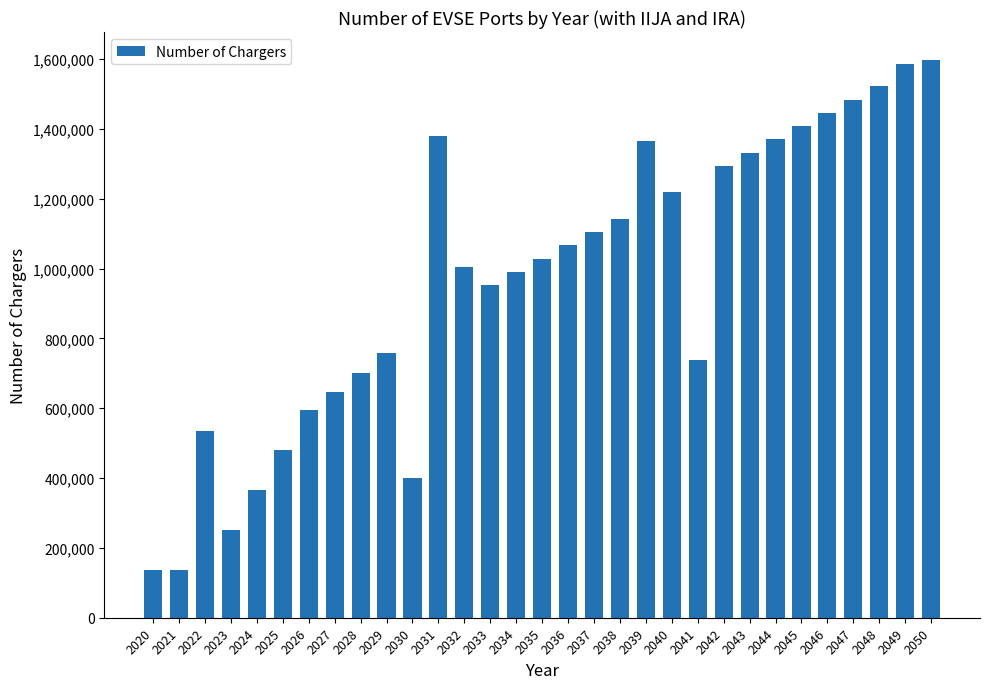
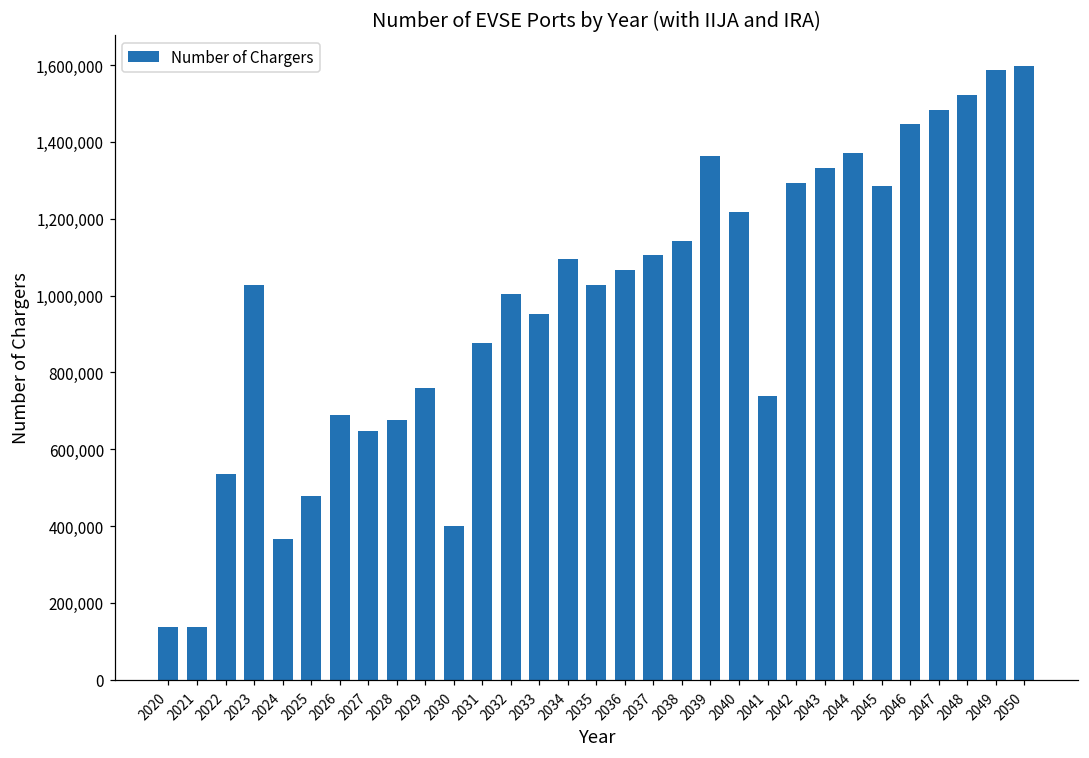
  {
    "2020": "140,000",
    "2021": "140,000",
    "2022": "540,000",
-   "2023": "250,000",
+   "2023": "1,030,000",
    "2024": "360,000",
    "2025": "480,000",
-   "2026": "600,000",
+   "2026": "690,000",
    "2027": "650,000",
-   "2028": "700,000",
+   "2028": "680,000",
    "2029": "760,000",
    "2030": "400,000",
-   "2031": "1,380,000",
+   "2031": "880,000",
    "2032": "1,000,000",
    "2033": "950,000",
-   "2034": "990,000",
+   "2034": "1,100,000",
    "2035": "1,030,000",
    "2036": "1,070,000",
    "2037": "1,100,000",
    "2038": "1,140,000",
    "2039": "1,360,000",
    "2040": "1,220,000",
    "2041": "740,000",
    "2042": "1,290,000",
    "2043": "1,330,000",
    "2044": "1,370,000",
-   "2045": "1,410,000",
+   "2045": "1,290,000",
    "2046": "1,450,000",
    "2047": "1,480,000",
    "2048": "1,520,000",
    "2049": "1,590,000",
    "2050": "1,600,000"
  }
